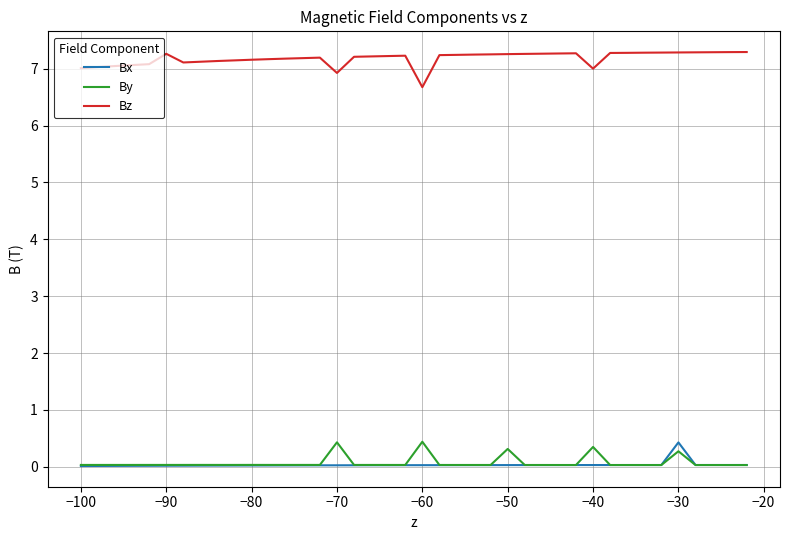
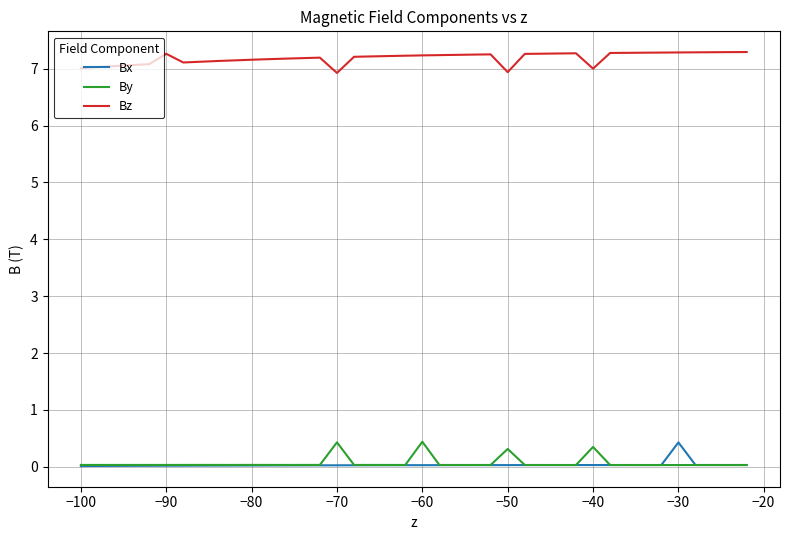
  {
    "Bx": {
      "−70": 0.0,
      "−60": 0.0,
      "−50": 0.0,
      "−40": 0.0,
      "−30": 0.4
    },
    "By": {
      "−70": 0.4,
      "−60": 0.4,
      "−50": 0.3,
      "−40": 0.4,
-     "−30": 0.3
+     "−30": 0.0
    },
    "Bz": {
      "−90": 7.3,
      "−80": 7.2,
      "−70": 6.9,
-     "−60": 6.7,
-     "−50": 7.3,
+     "−60": 7.2,
+     "−50": 6.9,
      "−40": 7.0,
      "−30": 7.3
    }
  }
